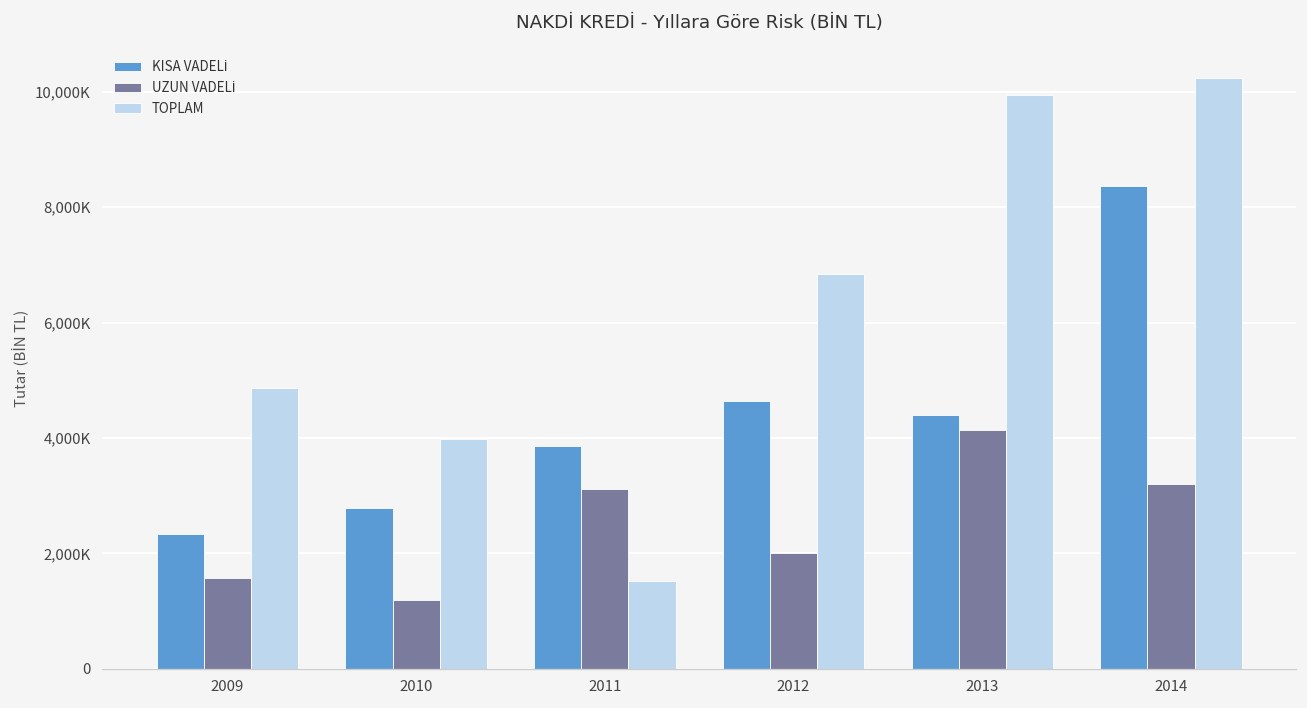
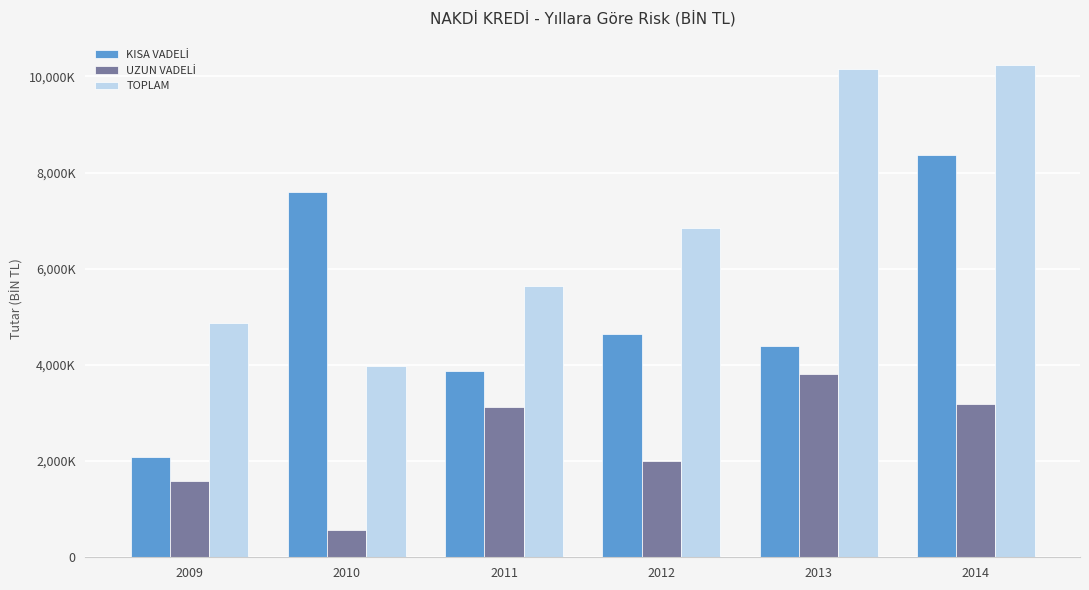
  {
    "KISA VADELİ": {
-     "2009": "2,300,000",
-     "2010": "2,800,000",
+     "2009": "2,100,000",
+     "2010": "7,600,000",
      "2011": "3,900,000",
      "2012": "4,600,000",
      "2013": "4,400,000",
      "2014": "8,400,000"
    },
    "UZUN VADELİ": {
      "2009": "1,600,000",
-     "2010": "1,200,000",
+     "2010": "600,000",
      "2011": "3,100,000",
      "2012": "2,000,000",
-     "2013": "4,100,000",
+     "2013": "3,800,000",
      "2014": "3,200,000"
    },
    "TOPLAM": {
      "2009": "4,900,000",
      "2010": "4,000,000",
-     "2011": "1,500,000",
+     "2011": "5,600,000",
      "2012": "6,800,000",
-     "2013": "10,000,000",
+     "2013": "10,100,000",
      "2014": "10,200,000"
    }
  }
